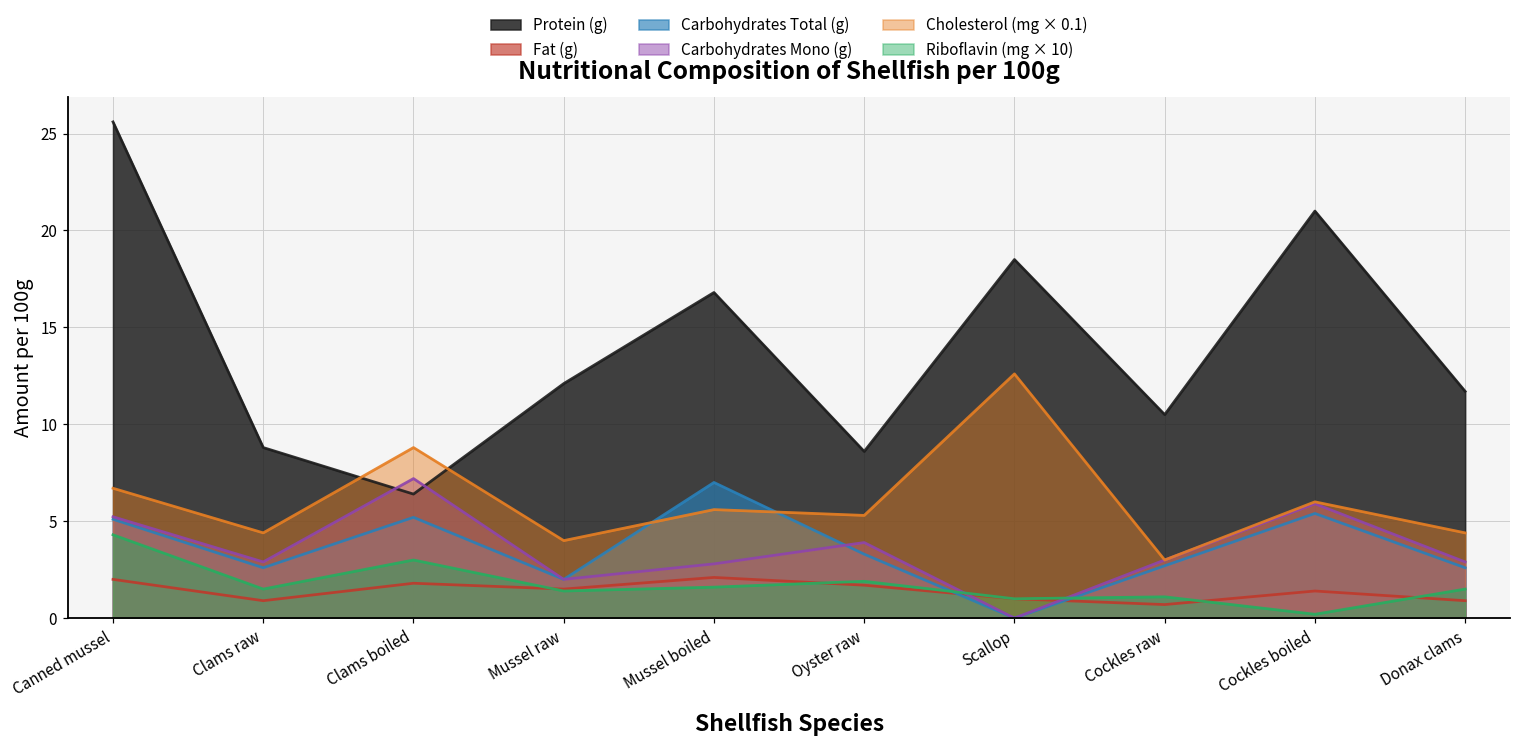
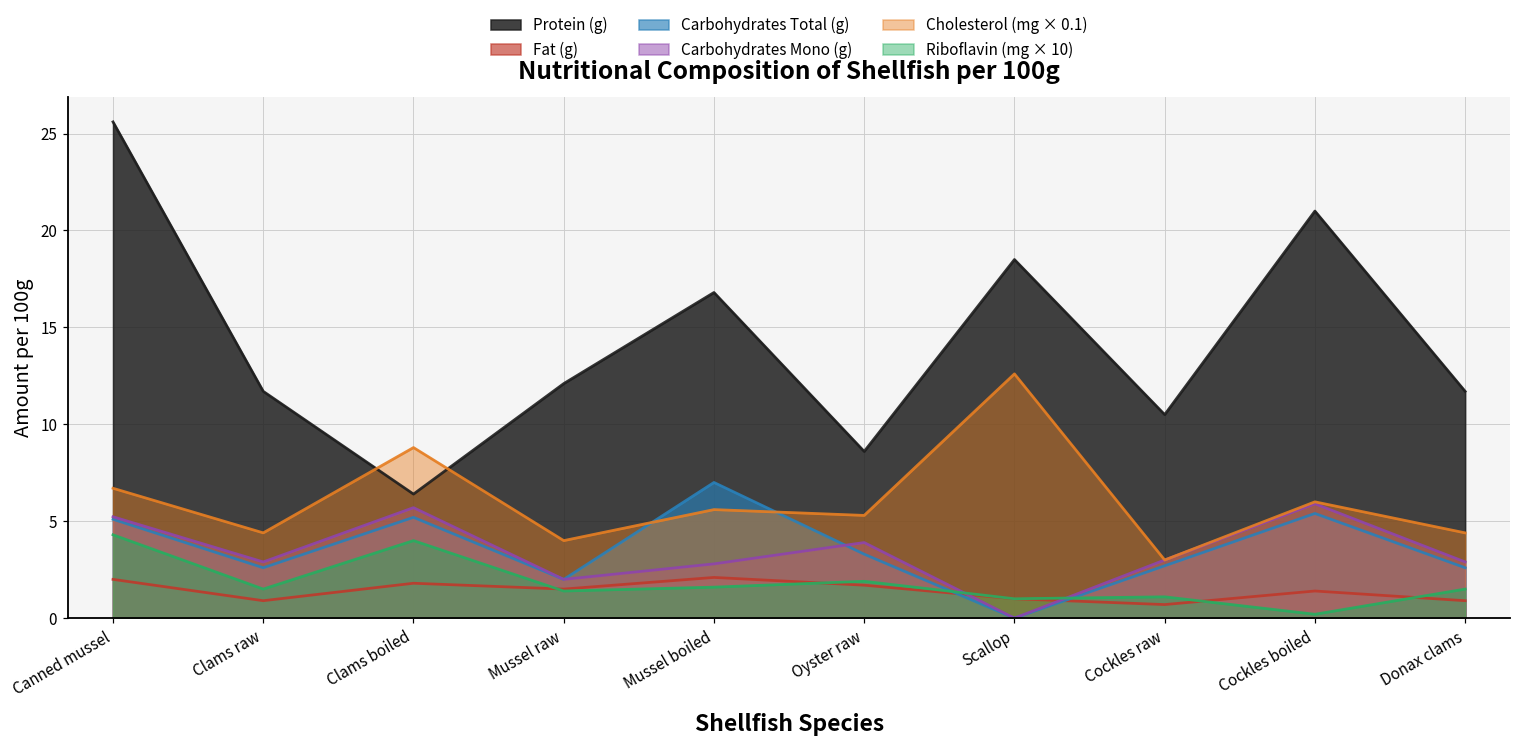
  {
    "Protein (g)": {
      "Canned mussel": 25.6,
-     "Clams raw": 8.8,
+     "Clams raw": 11.7,
      "Clams boiled": 6.4,
      "Mussel raw": 12.1,
      "Mussel boiled": 16.8,
      "Oyster raw": 8.6,
      "Scallop": 18.5,
      "Cockles raw": 10.5,
      "Cockles boiled": 21.0,
      "Donax clams": 11.7
    },
    "Fat (g)": {
      "Canned mussel": 2.0,
      "Clams raw": 0.9,
      "Clams boiled": 1.8,
      "Mussel boiled": 2.1,
      "Oyster raw": 1.7,
      "Cockles raw": 0.7,
      "Cockles boiled": 1.4,
      "Donax clams": 0.9
    },
    "Carbohydrates Total (g)": {
      "Clams raw": 2.6,
      "Clams boiled": 5.2,
      "Mussel boiled": 7.0,
      "Oyster raw": 3.3,
      "Cockles raw": 2.7,
      "Cockles boiled": 5.4,
      "Donax clams": 2.6
    },
    "Carbohydrates Mono (g)": {
      "Clams raw": 2.9,
-     "Clams boiled": 7.2,
+     "Clams boiled": 5.7,
      "Mussel boiled": 2.8,
      "Oyster raw": 3.9,
      "Donax clams": 2.9
    },
    "Cholesterol (mg × 0.1)": {
      "Canned mussel": 6.7,
      "Clams raw": 4.4,
      "Clams boiled": 8.8,
      "Mussel raw": 4.0,
      "Mussel boiled": 5.6,
      "Oyster raw": 5.3,
      "Scallop": 12.6,
      "Donax clams": 4.4
    },
    "Riboflavin (mg × 10)": {
      "Canned mussel": 4.3,
      "Clams raw": 1.5,
-     "Clams boiled": 3.0,
+     "Clams boiled": 4.0,
      "Mussel boiled": 1.6,
      "Oyster raw": 1.9,
      "Cockles raw": 1.1,
      "Cockles boiled": 0.2,
      "Donax clams": 1.5
    }
  }
